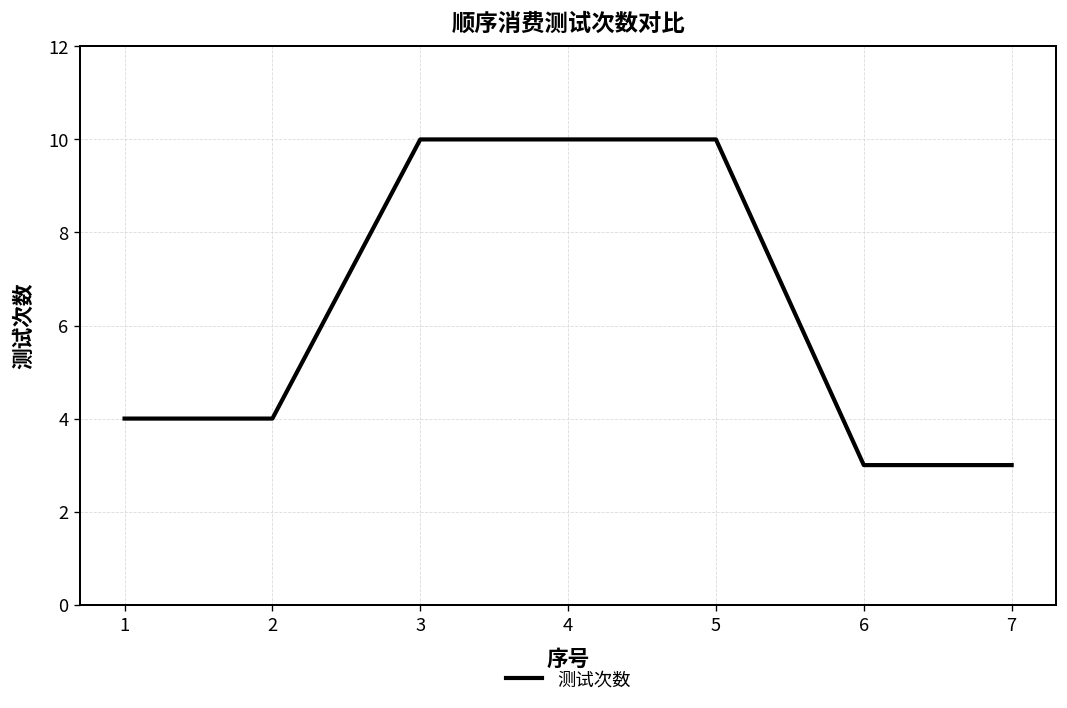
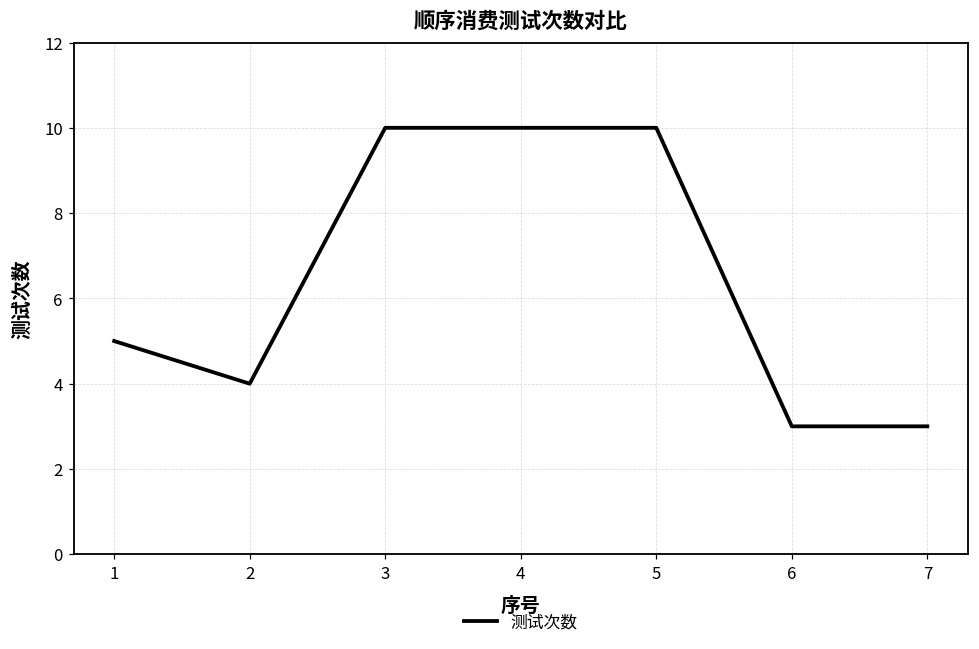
  {
-   "1": 4,
+   "1": 5,
    "2": 4,
    "3": 10,
    "4": 10,
    "5": 10,
    "6": 3,
    "7": 3
  }
